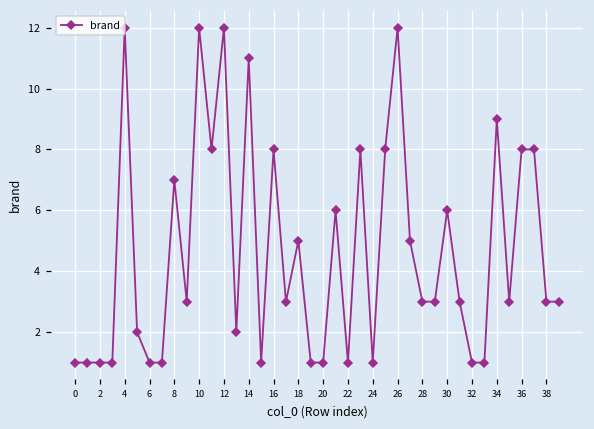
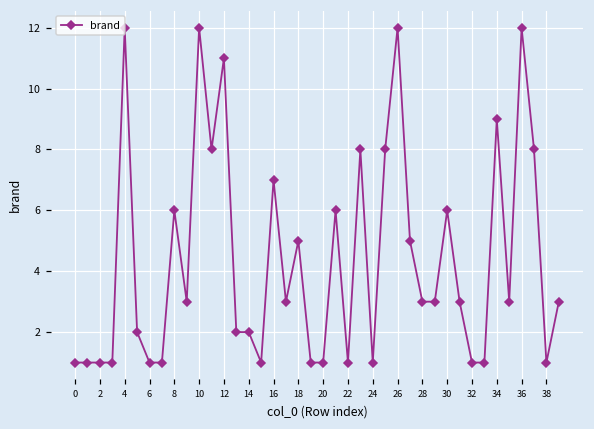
  {
    "0": 1,
    "2": 1,
    "6": 1,
-   "8": 7,
+   "8": 6,
    "10": 12,
-   "12": 12,
-   "14": 11,
-   "16": 8,
+   "12": 11,
+   "14": 2,
+   "16": 7,
    "18": 5,
    "20": 1,
    "22": 1,
    "24": 1,
    "26": 12,
    "28": 3,
    "30": 6,
    "32": 1,
    "34": 9,
-   "36": 8,
-   "38": 3
+   "36": 12,
+   "38": 1
  }
